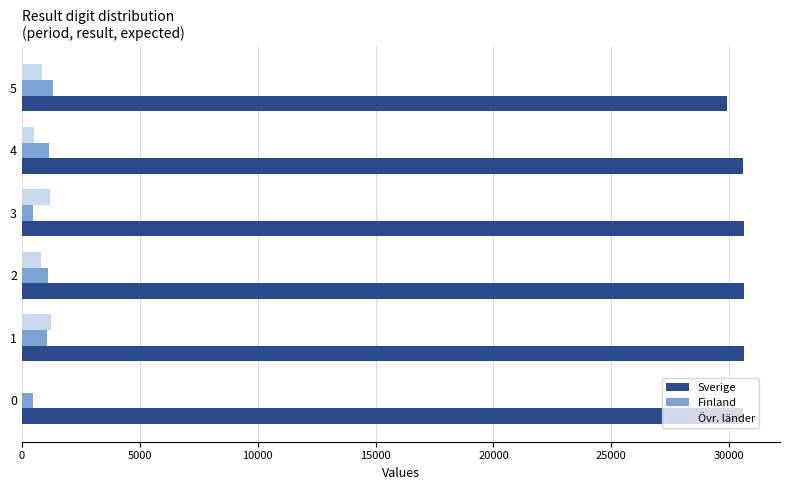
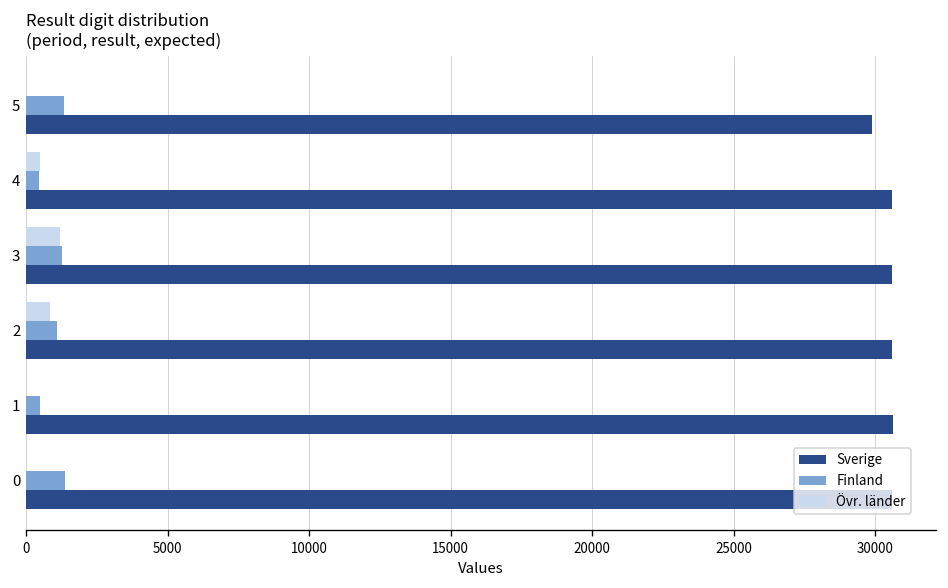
  {
    "Sverige": {
      "5": 29900,
      "4": 30600,
      "3": 30600,
      "2": 30600,
      "1": 30600
    },
    "Finland": {
      "5": 1300,
-     "4": 1100,
-     "3": 500,
+     "4": 400,
+     "3": 1300,
      "2": 1100,
-     "1": 1100,
-     "0": 500
+     "1": 500,
+     "0": 1400
    },
    "Övr. länder": {
-     "5": 800,
+     "5": 0,
      "4": 500,
      "3": 1200,
      "2": 800,
-     "1": 1200,
+     "1": 0,
      "0": 0
    }
  }
